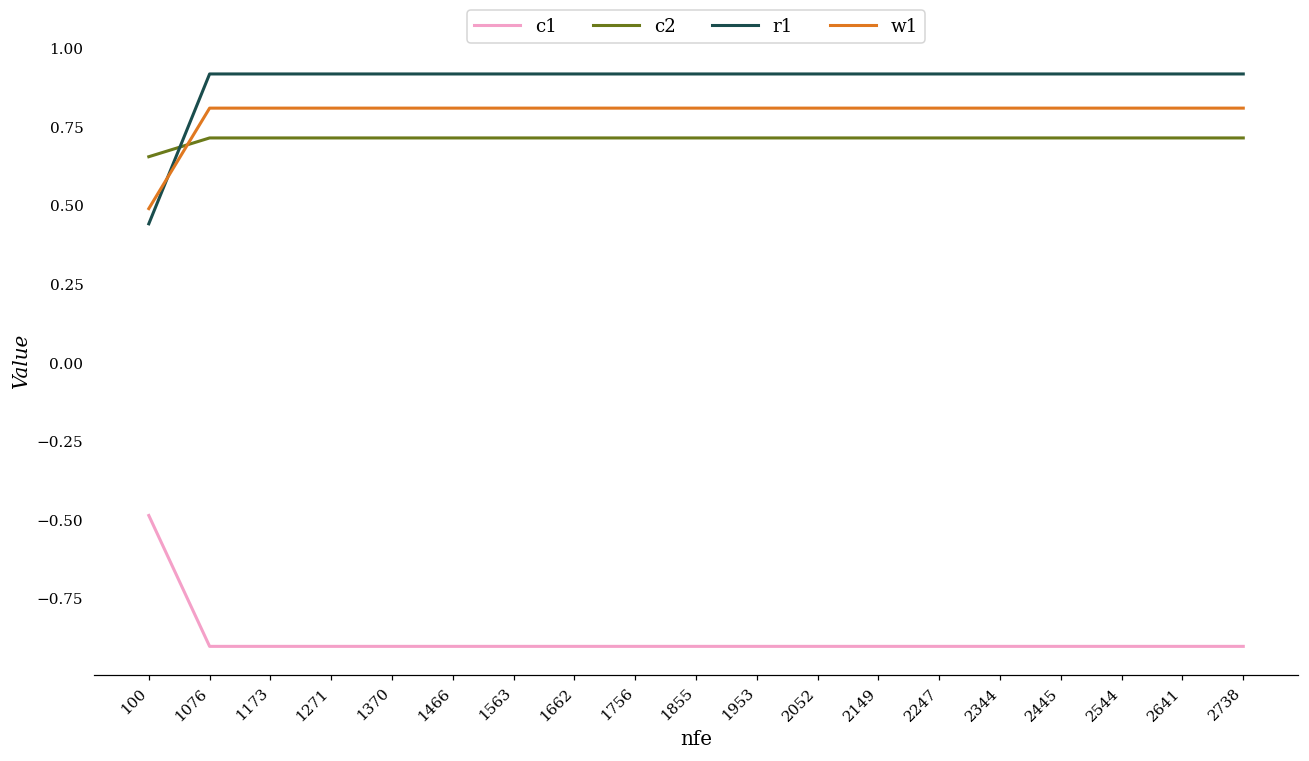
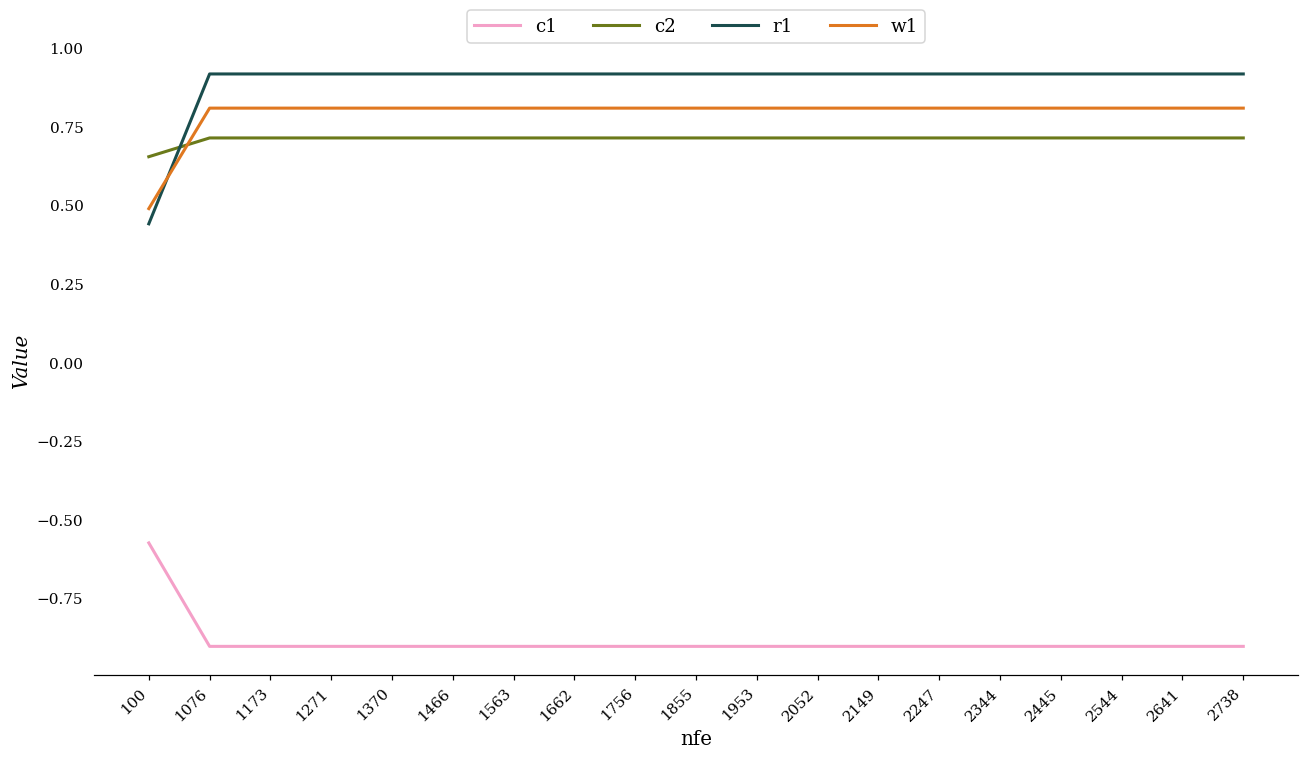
  {
    "c1": {
-     "100": -0.49,
+     "100": -0.57,
      "1076": -0.90,
      "1173": -0.90,
      "1271": -0.90,
      "1370": -0.90,
      "1466": -0.90,
      "1563": -0.90,
      "1662": -0.90,
      "1756": -0.90,
      "1855": -0.90,
      "1953": -0.90,
      "2052": -0.90,
      "2149": -0.90,
      "2247": -0.90,
      "2344": -0.90,
      "2445": -0.90,
      "2544": -0.90,
      "2641": -0.90,
      "2738": -0.90
    },
    "c2": {
      "100": 0.65,
      "1076": 0.71,
      "1173": 0.71,
      "1271": 0.71,
      "1370": 0.71,
      "1466": 0.71,
      "1563": 0.71,
      "1662": 0.71,
      "1756": 0.71,
      "1855": 0.71,
      "1953": 0.71,
      "2052": 0.71,
      "2149": 0.71,
      "2247": 0.71,
      "2344": 0.71,
      "2445": 0.71,
      "2544": 0.71,
      "2641": 0.71,
      "2738": 0.71
    },
    "r1": {
      "100": 0.44,
      "1076": 0.92,
      "1173": 0.92,
      "1271": 0.92,
      "1370": 0.92,
      "1466": 0.92,
      "1563": 0.92,
      "1662": 0.92,
      "1756": 0.92,
      "1855": 0.92,
      "1953": 0.92,
      "2052": 0.92,
      "2149": 0.92,
      "2247": 0.92,
      "2344": 0.92,
      "2445": 0.92,
      "2544": 0.92,
      "2641": 0.92,
      "2738": 0.92
    },
    "w1": {
      "100": 0.49,
      "1076": 0.81,
      "1173": 0.81,
      "1271": 0.81,
      "1370": 0.81,
      "1466": 0.81,
      "1563": 0.81,
      "1662": 0.81,
      "1756": 0.81,
      "1855": 0.81,
      "1953": 0.81,
      "2052": 0.81,
      "2149": 0.81,
      "2247": 0.81,
      "2344": 0.81,
      "2445": 0.81,
      "2544": 0.81,
      "2641": 0.81,
      "2738": 0.81
    }
  }
